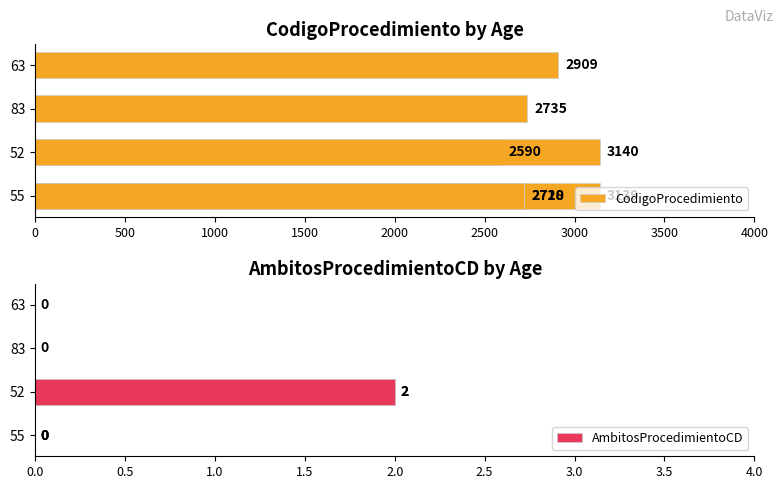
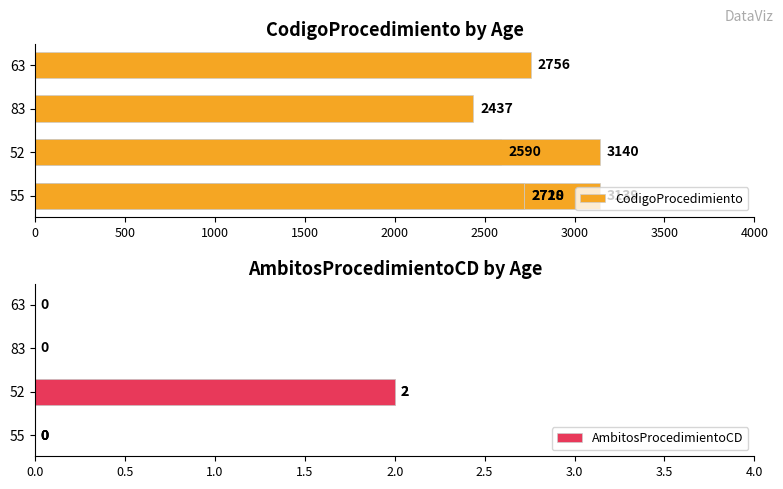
  {
    "CodigoProcedimiento by Age": {
-     "63": 2909,
-     "83": 2735
+     "63": 2756,
+     "83": 2437
    },
    "AmbitosProcedimientoCD by Age": {
      "63": 0,
      "83": 0
    }
  }
